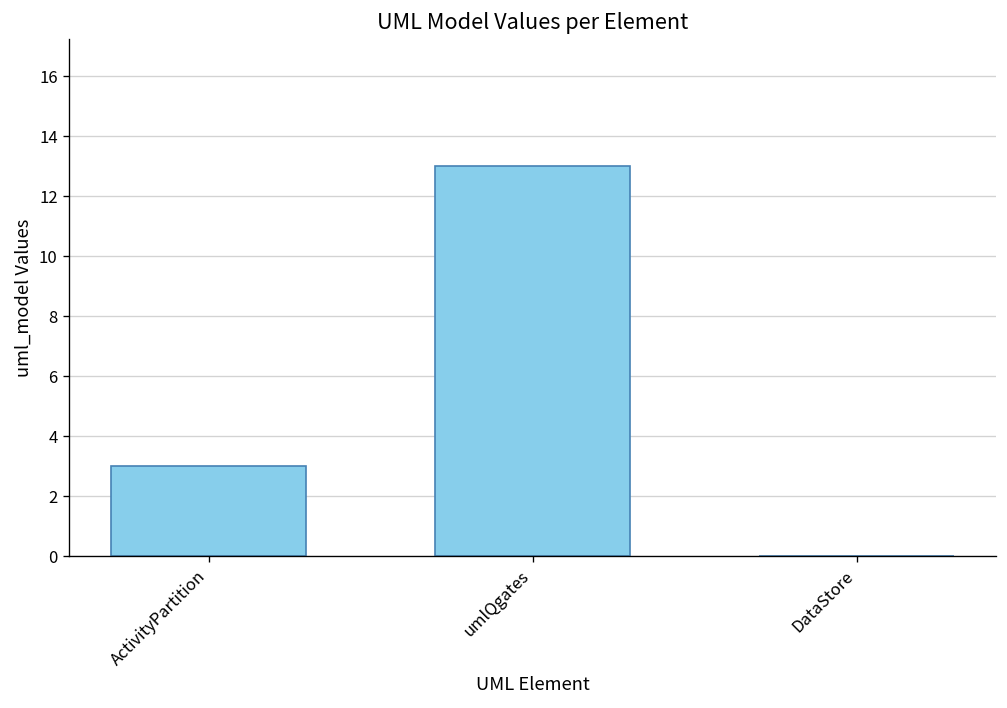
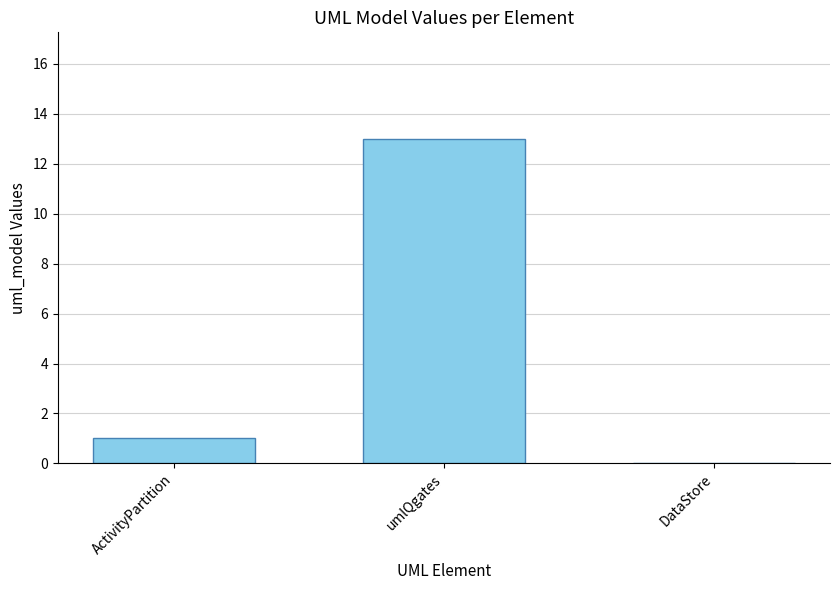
  {
-   "ActivityPartition": 3,
+   "ActivityPartition": 1,
    "umlQgates": 13,
    "DataStore": 0
  }
